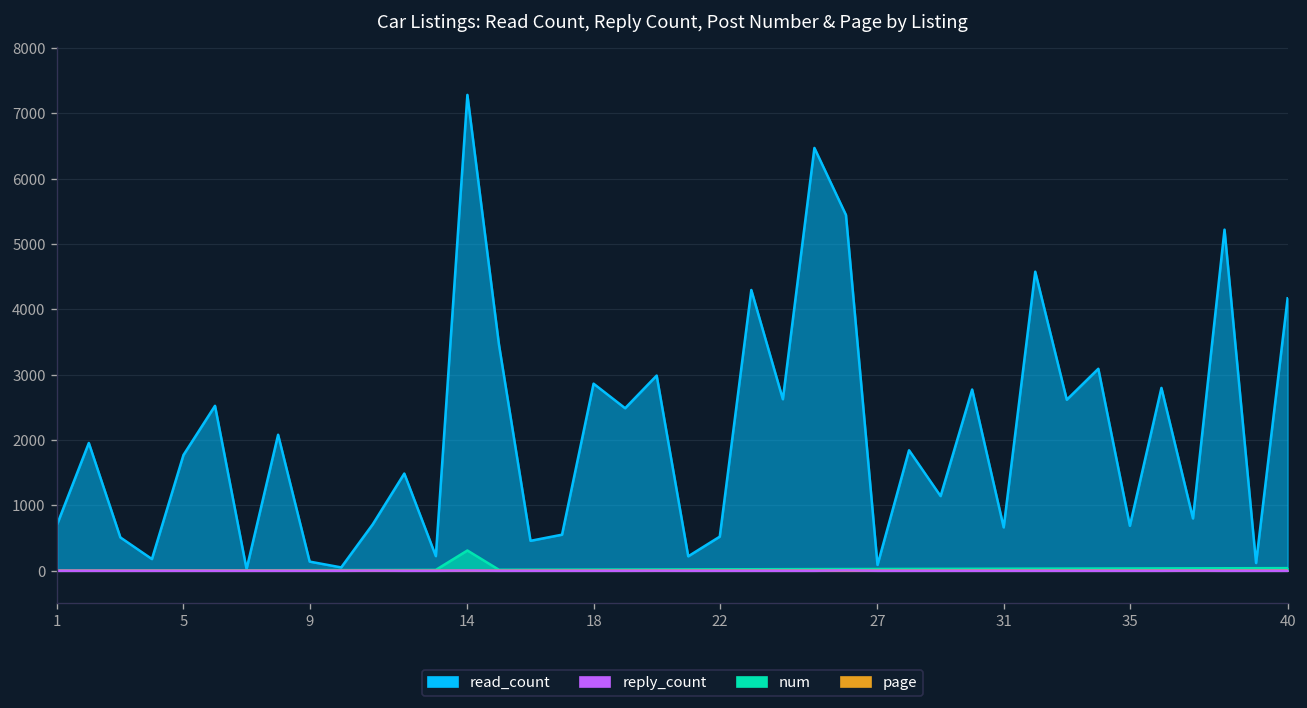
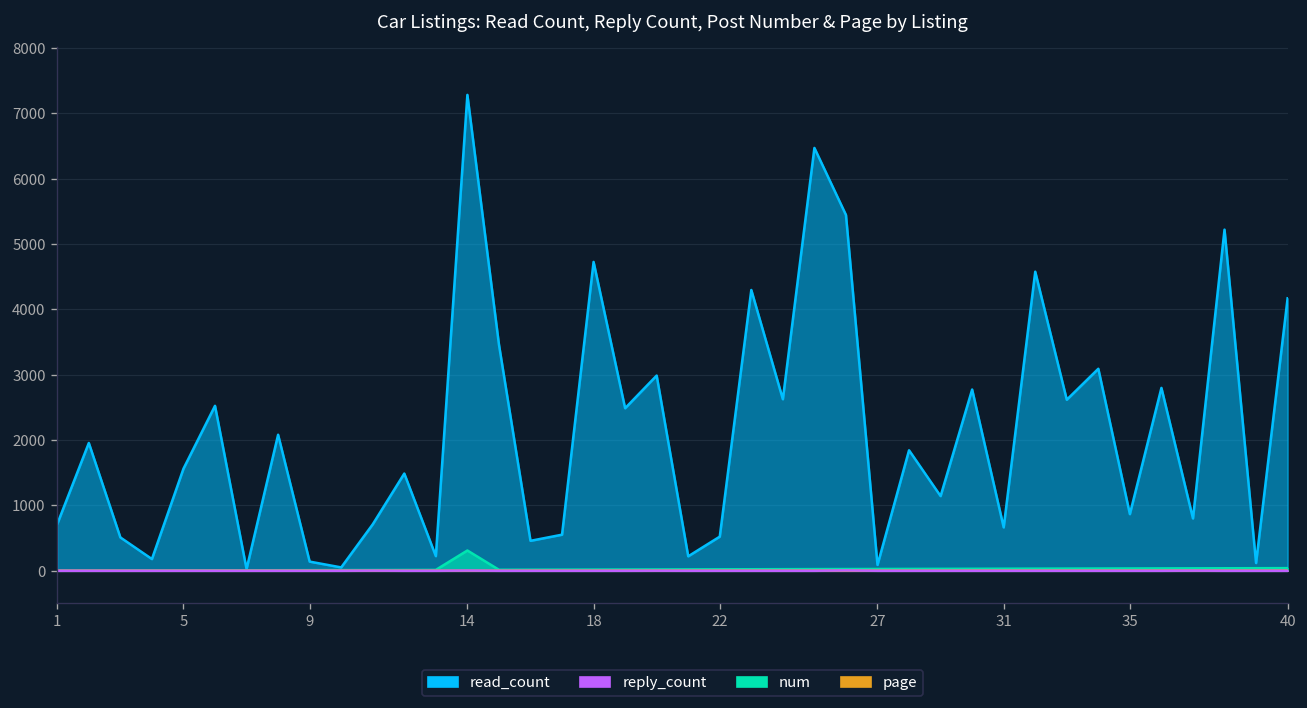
  {
    "read_count": {
      "1": 700,
-     "5": 1800,
+     "5": 1600,
      "9": 100,
      "14": 7300,
-     "18": 2900,
+     "18": 4700,
      "22": 500,
      "27": 100,
      "31": 700,
-     "35": 700,
+     "35": 900,
      "40": 4200
    },
    "num": {
      "14": 300
    },
    "reply_count": {
      "14": 0
    }
  }
